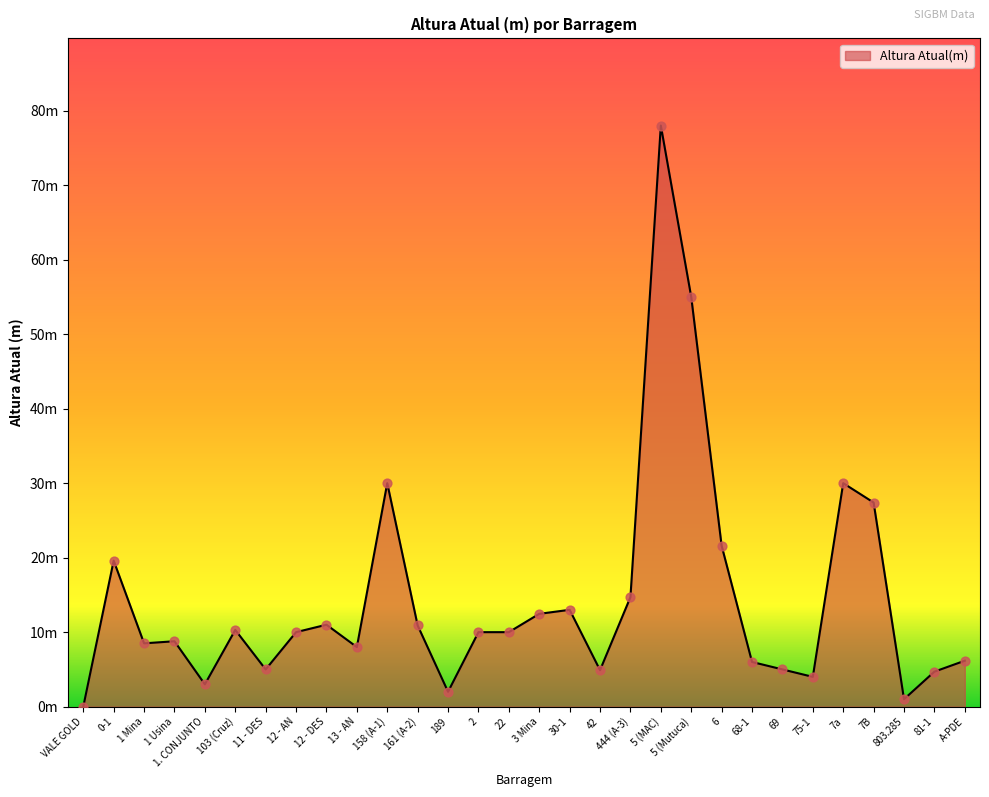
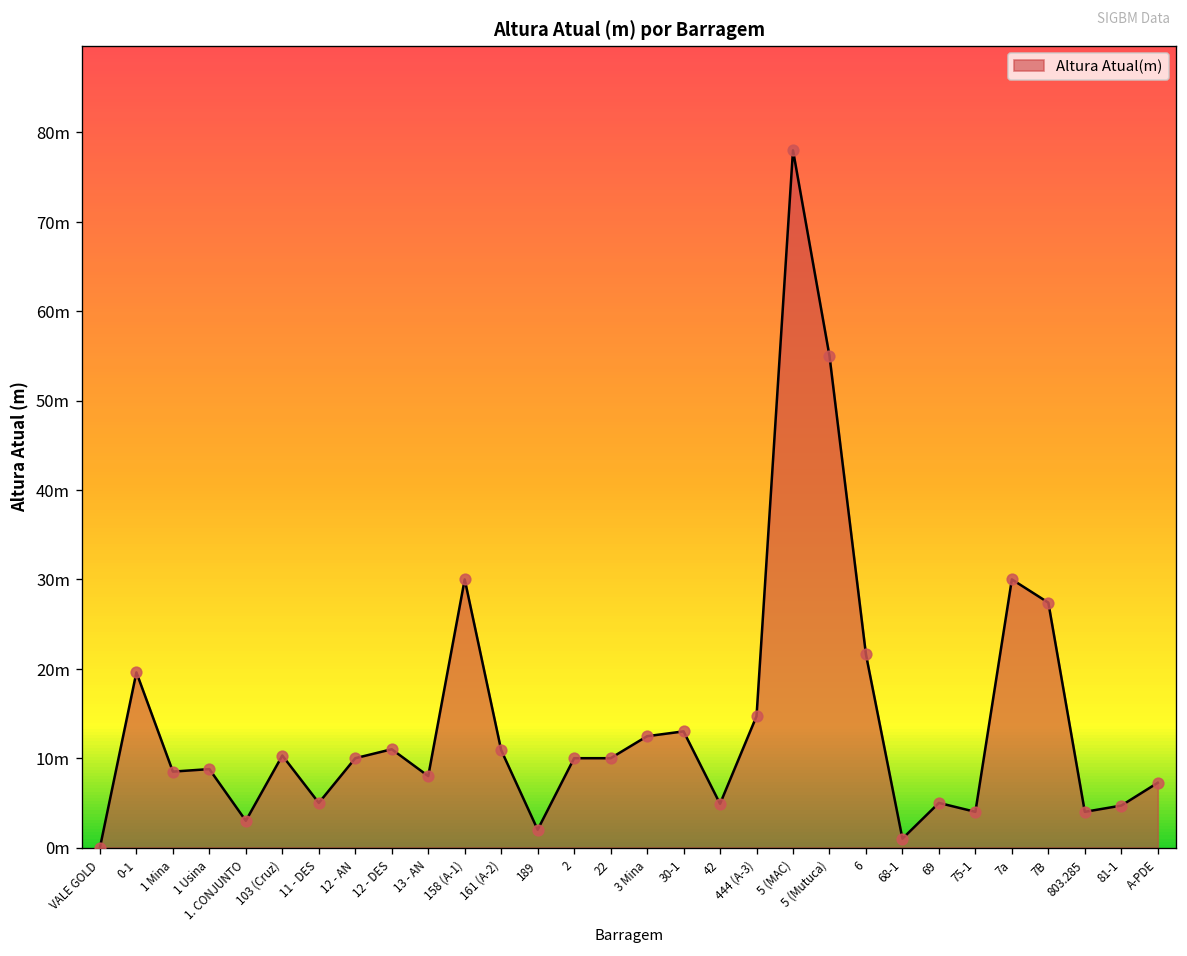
  {
    "VALE GOLD": "0m",
    "0-1": "20m",
    "1 Mina": "9m",
    "1 Usina": "9m",
    "1. CONJUNTO": "3m",
    "103 (Cruz)": "10m",
    "11 - DES": "5m",
    "12 - AN": "10m",
    "12 - DES": "11m",
    "13 - AN": "8m",
    "158 (A-1)": "30m",
    "161 (A-2)": "11m",
    "189": "2m",
    "2": "10m",
    "22": "10m",
    "3 Mina": "12m",
    "30-1": "13m",
    "42": "5m",
    "444 (A-3)": "15m",
    "5 (MAC)": "78m",
    "5 (Mutuca)": "55m",
    "6": "22m",
-   "68-1": "6m",
+   "68-1": "1m",
    "69": "5m",
    "75-1": "4m",
    "7a": "30m",
    "7B": "27m",
-   "803.285": "1m",
+   "803.285": "4m",
    "81-1": "5m",
-   "A-PDE": "6m"
+   "A-PDE": "7m"
  }
